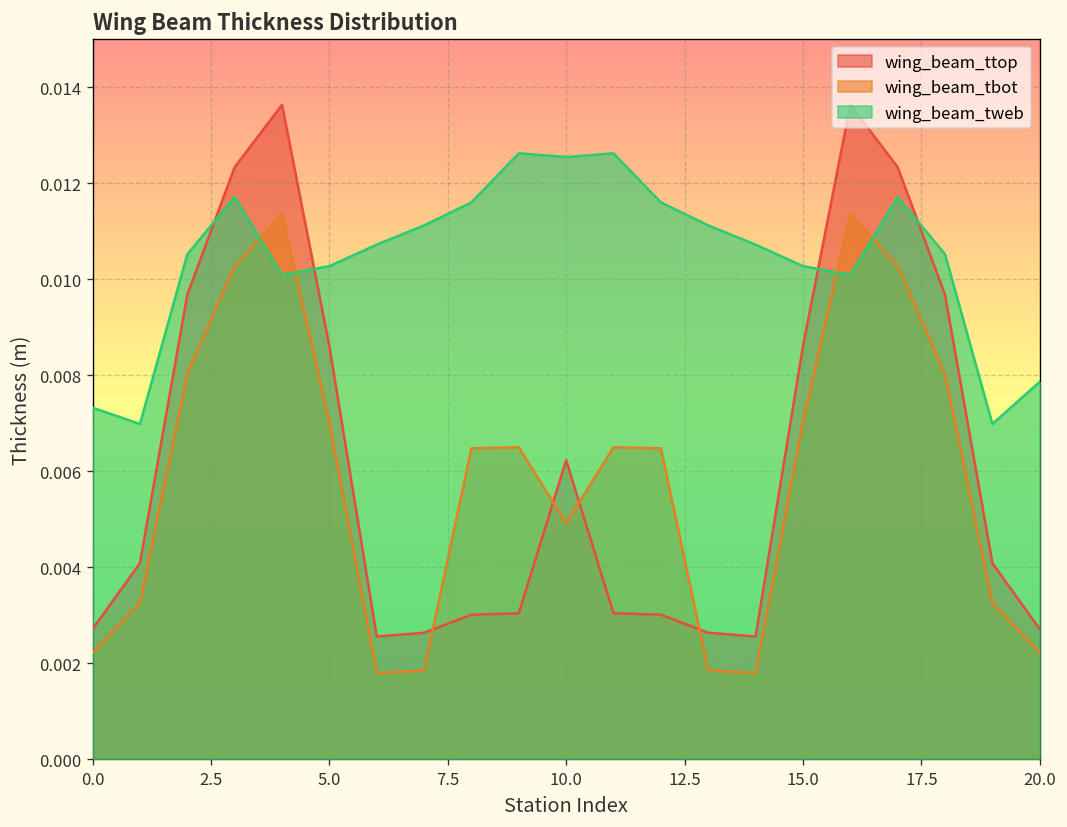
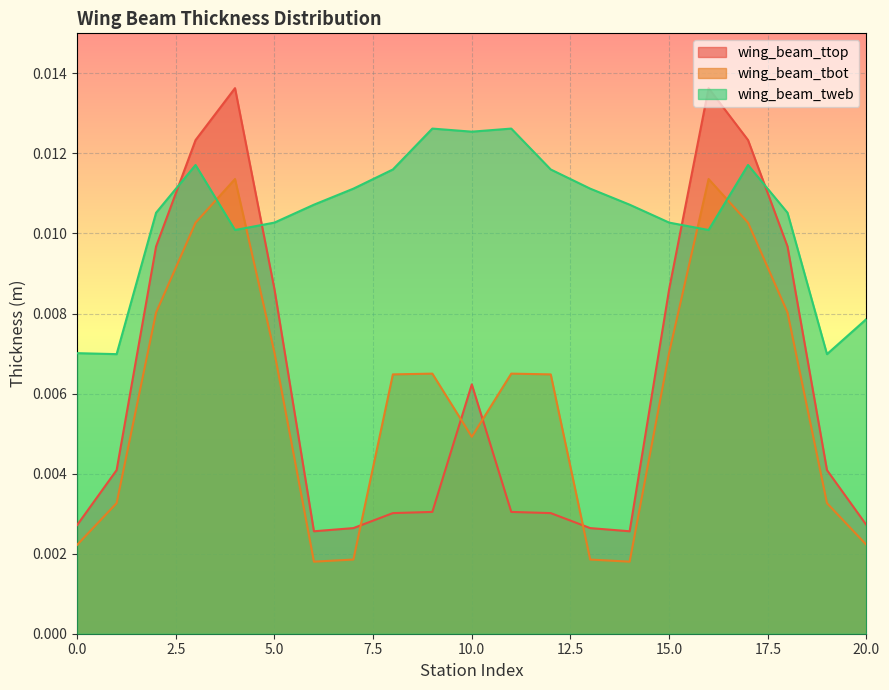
  {
    "wing_beam_tweb": {
-     "0.0": 0.0073,
+     "0.0": 0.0070,
      "5.0": 0.0103,
      "10.0": 0.0125,
      "15.0": 0.0103,
      "20.0": 0.0079
    }
  }
